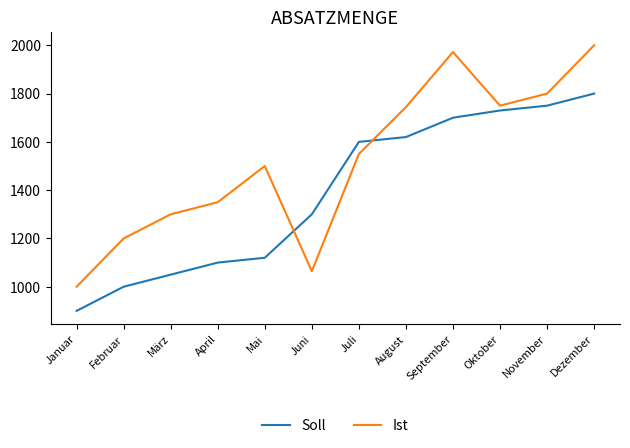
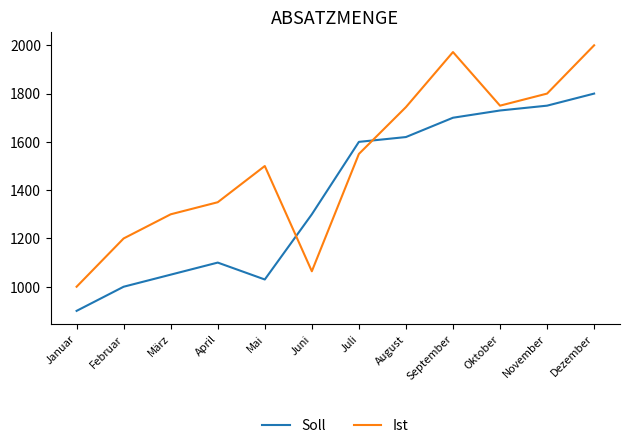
  {
    "Soll": {
      "Januar": 900,
      "Februar": 1000,
      "März": 1050,
      "April": 1100,
-     "Mai": 1120,
+     "Mai": 1030,
      "Juni": 1300,
      "Juli": 1600,
      "August": 1620,
      "September": 1700,
      "Oktober": 1730,
      "November": 1750,
      "Dezember": 1800
    },
    "Ist": {
      "Januar": 1000,
      "Februar": 1200,
      "März": 1300,
      "April": 1350,
      "Mai": 1500,
      "Juni": 1060,
      "Juli": 1550,
      "August": 1740,
      "September": 1970,
      "Oktober": 1750,
      "November": 1800,
      "Dezember": 2000
    }
  }
